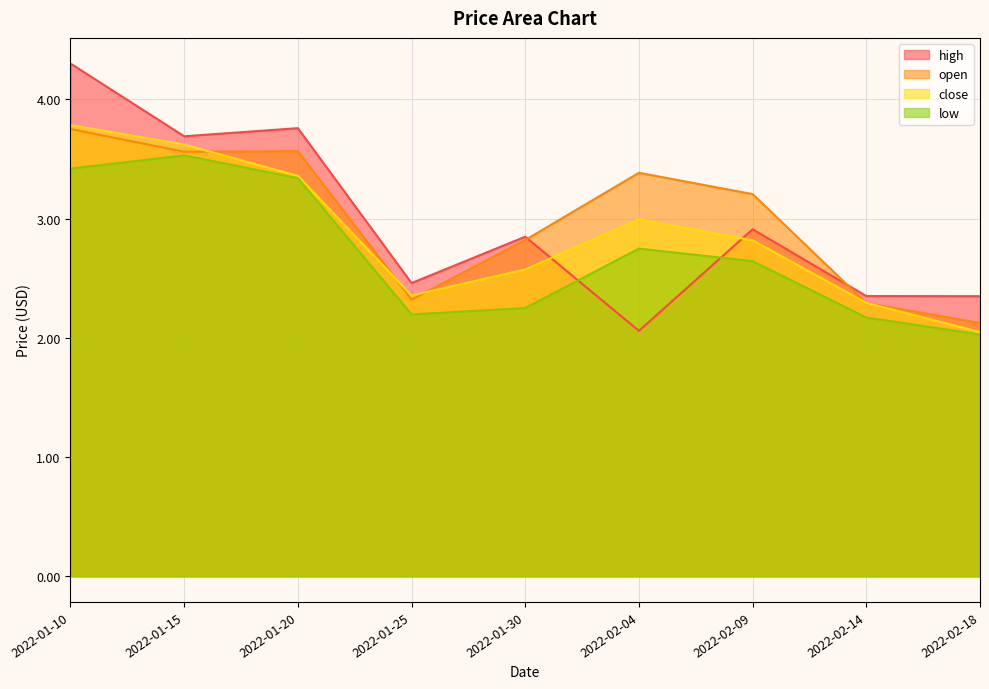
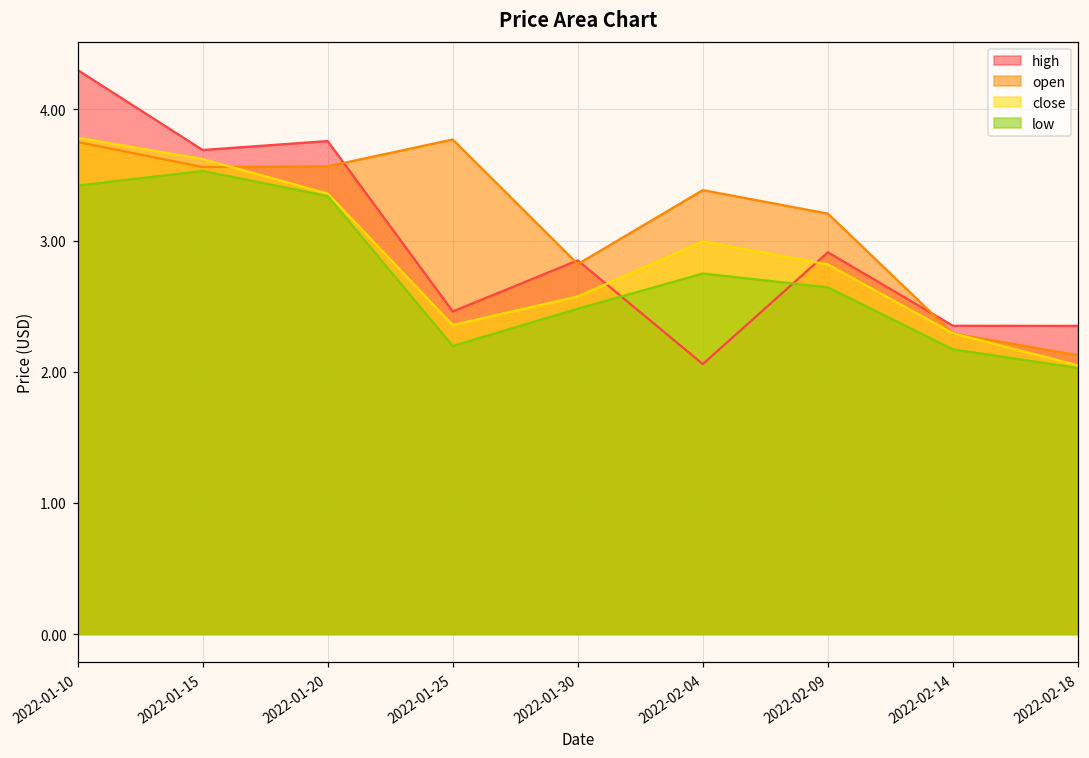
  {
    "high": {
      "2022-01-10": 4.30,
      "2022-01-15": 3.69,
      "2022-01-20": 3.76,
      "2022-01-25": 2.46,
      "2022-01-30": 2.85,
      "2022-02-04": 2.06,
      "2022-02-09": 2.91,
      "2022-02-14": 2.35,
      "2022-02-18": 2.35
    },
    "open": {
      "2022-01-10": 3.75,
      "2022-01-15": 3.56,
      "2022-01-20": 3.57,
-     "2022-01-25": 2.32,
+     "2022-01-25": 3.77,
      "2022-01-30": 2.82,
      "2022-02-04": 3.38,
      "2022-02-09": 3.21,
      "2022-02-18": 2.13
    },
    "close": {
      "2022-01-10": 3.78,
      "2022-01-15": 3.62,
      "2022-01-25": 2.36,
      "2022-01-30": 2.57,
      "2022-02-04": 2.99,
      "2022-02-09": 2.82
    },
    "low": {
      "2022-01-10": 3.42,
      "2022-01-15": 3.53,
      "2022-01-25": 2.20,
-     "2022-01-30": 2.25,
+     "2022-01-30": 2.48,
      "2022-02-04": 2.75,
      "2022-02-09": 2.64,
      "2022-02-14": 2.17
    }
  }
